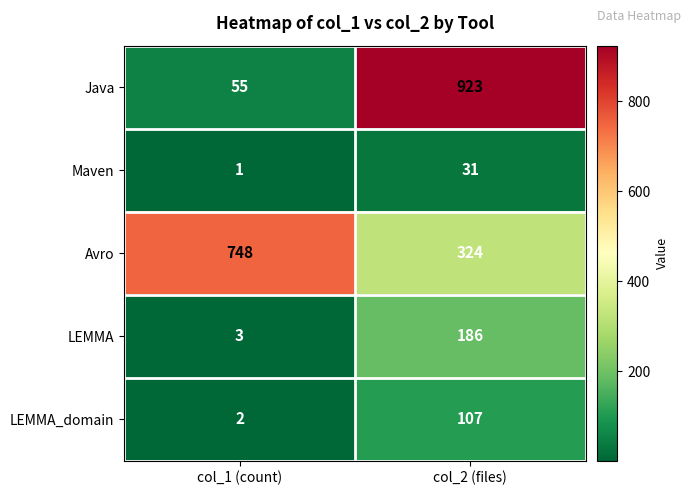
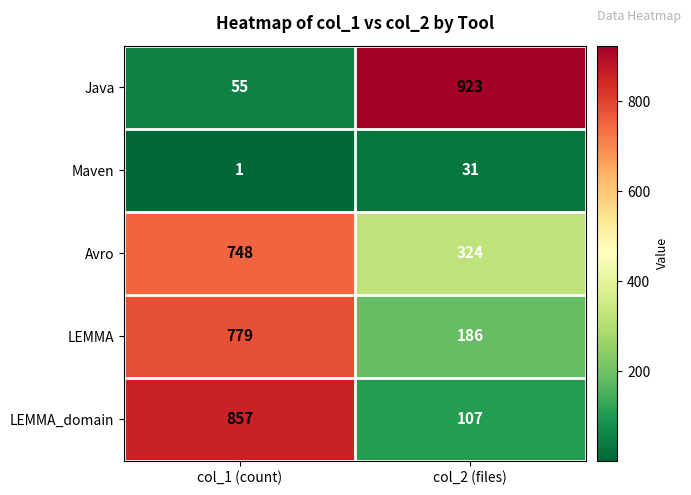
  {
    "Java": {
      "col_1 (count)": 55,
      "col_2 (files)": 923
    },
    "Maven": {
      "col_1 (count)": 1,
      "col_2 (files)": 31
    },
    "Avro": {
      "col_1 (count)": 748,
      "col_2 (files)": 324
    },
    "LEMMA": {
-     "col_1 (count)": 3,
+     "col_1 (count)": 779,
      "col_2 (files)": 186
    },
    "LEMMA_domain": {
-     "col_1 (count)": 2,
+     "col_1 (count)": 857,
      "col_2 (files)": 107
    }
  }
